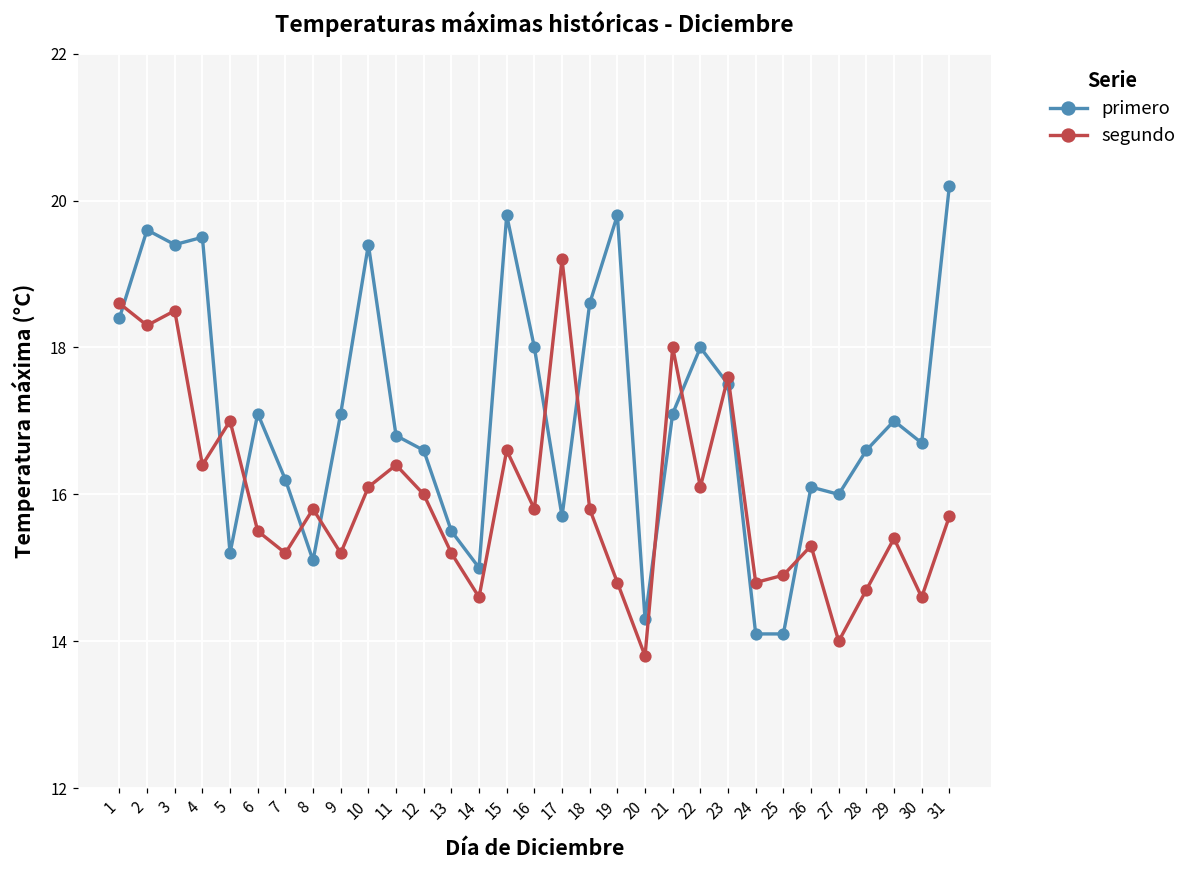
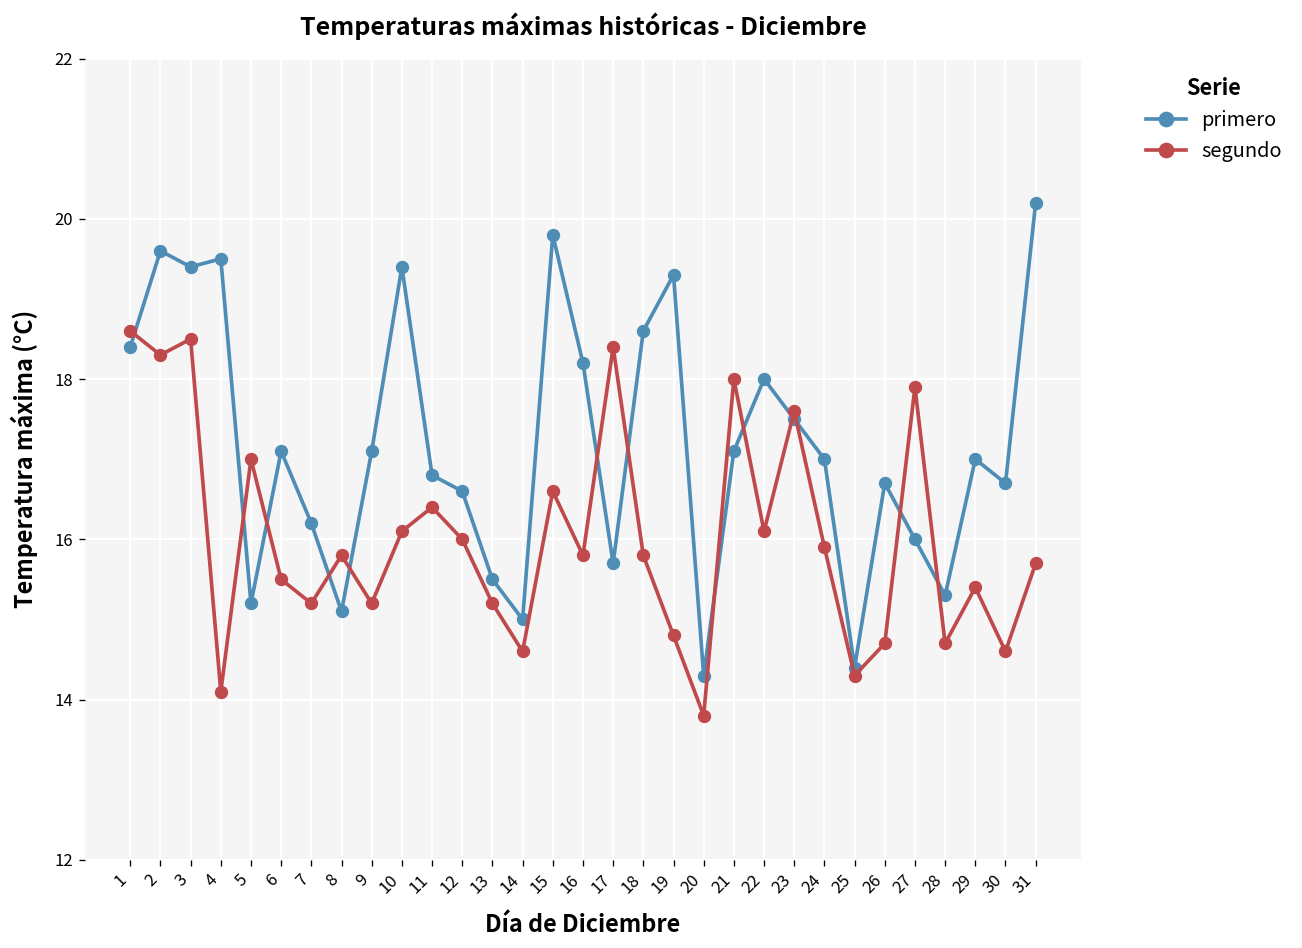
  {
    "primero": {
      "1": 18.4,
      "2": 19.6,
      "3": 19.4,
      "4": 19.5,
      "5": 15.2,
      "6": 17.1,
      "7": 16.2,
      "8": 15.1,
      "9": 17.1,
      "10": 19.4,
      "11": 16.8,
      "12": 16.6,
      "13": 15.5,
      "14": 15.0,
      "15": 19.8,
-     "16": 18.0,
+     "16": 18.2,
      "17": 15.7,
      "18": 18.6,
-     "19": 19.8,
+     "19": 19.3,
      "20": 14.3,
      "21": 17.1,
      "22": 18.0,
      "23": 17.5,
-     "24": 14.1,
-     "25": 14.1,
-     "26": 16.1,
+     "24": 17.0,
+     "25": 14.4,
+     "26": 16.7,
      "27": 16.0,
-     "28": 16.6,
+     "28": 15.3,
      "29": 17.0,
      "30": 16.7,
      "31": 20.2
    },
    "segundo": {
      "1": 18.6,
      "2": 18.3,
      "3": 18.5,
-     "4": 16.4,
+     "4": 14.1,
      "5": 17.0,
      "6": 15.5,
      "7": 15.2,
      "8": 15.8,
      "9": 15.2,
      "10": 16.1,
      "11": 16.4,
      "12": 16.0,
      "13": 15.2,
      "14": 14.6,
      "15": 16.6,
      "16": 15.8,
-     "17": 19.2,
+     "17": 18.4,
      "18": 15.8,
      "19": 14.8,
      "20": 13.8,
      "21": 18.0,
      "22": 16.1,
      "23": 17.6,
-     "24": 14.8,
-     "25": 14.9,
-     "26": 15.3,
-     "27": 14.0,
+     "24": 15.9,
+     "25": 14.3,
+     "26": 14.7,
+     "27": 17.9,
      "28": 14.7,
      "29": 15.4,
      "30": 14.6,
      "31": 15.7
    }
  }
